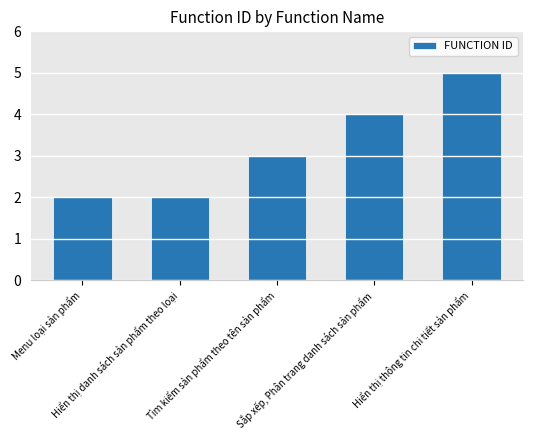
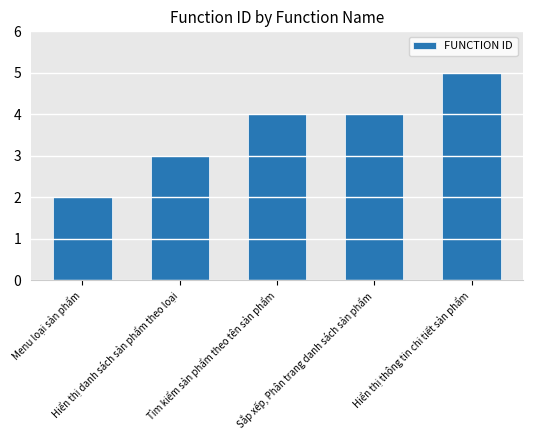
  {
    "Menu loại sản phẩm": 2,
-   "Hiển thị danh sách sản phẩm theo loại": 2,
-   "Tìm kiểm sản phẩm theo tên sản phẩm": 3,
+   "Hiển thị danh sách sản phẩm theo loại": 3,
+   "Tìm kiểm sản phẩm theo tên sản phẩm": 4,
    "Sắp xếp, Phân trang danh sách sản phẩm": 4,
    "Hiển thị thông tin chi tiết sản phẩm": 5
  }
